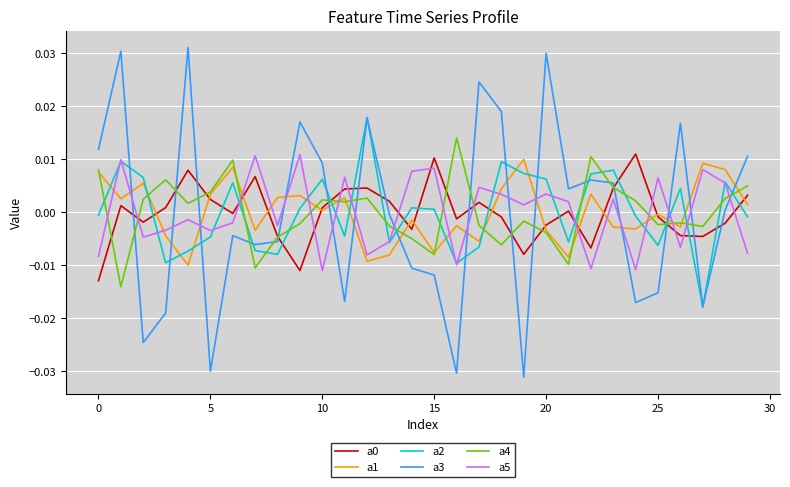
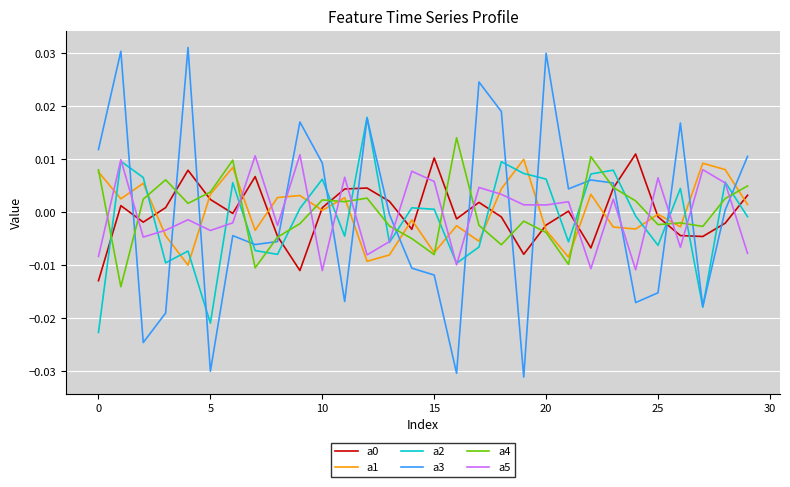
  {
    "a0": {
      "0": -0.013,
      "5": 0.002,
      "10": 0.001,
      "15": 0.010,
      "20": -0.002,
      "25": -0.001
    },
    "a1": {
      "10": 0.000,
      "25": 0.000
    },
    "a2": {
-     "0": -0.001,
-     "5": -0.005,
+     "0": -0.023,
+     "5": -0.021,
      "10": 0.006,
      "15": 0.001,
      "20": 0.006,
      "25": -0.006
    },
    "a3": {
      "0": 0.012,
      "5": -0.030,
      "10": 0.009,
      "15": -0.012,
      "20": 0.030,
      "25": -0.015
    },
    "a4": {
      "10": 0.002,
      "25": -0.002
    },
    "a5": {
      "0": -0.008,
      "5": -0.003,
      "10": -0.011,
-     "15": 0.008,
-     "20": 0.003,
+     "15": 0.006,
+     "20": 0.001,
      "25": 0.006
    }
  }
